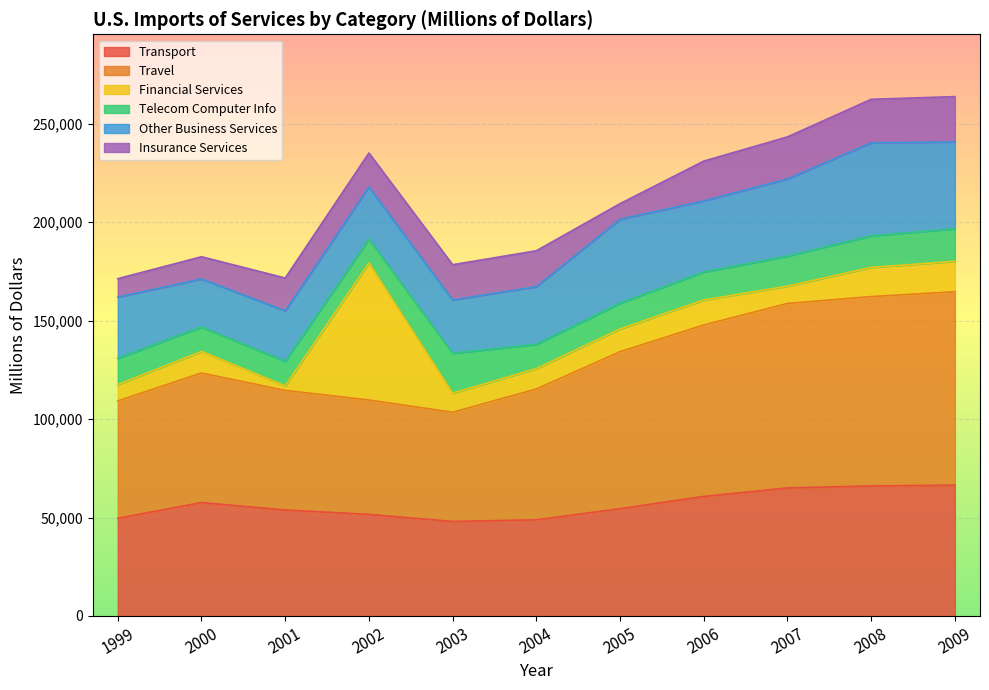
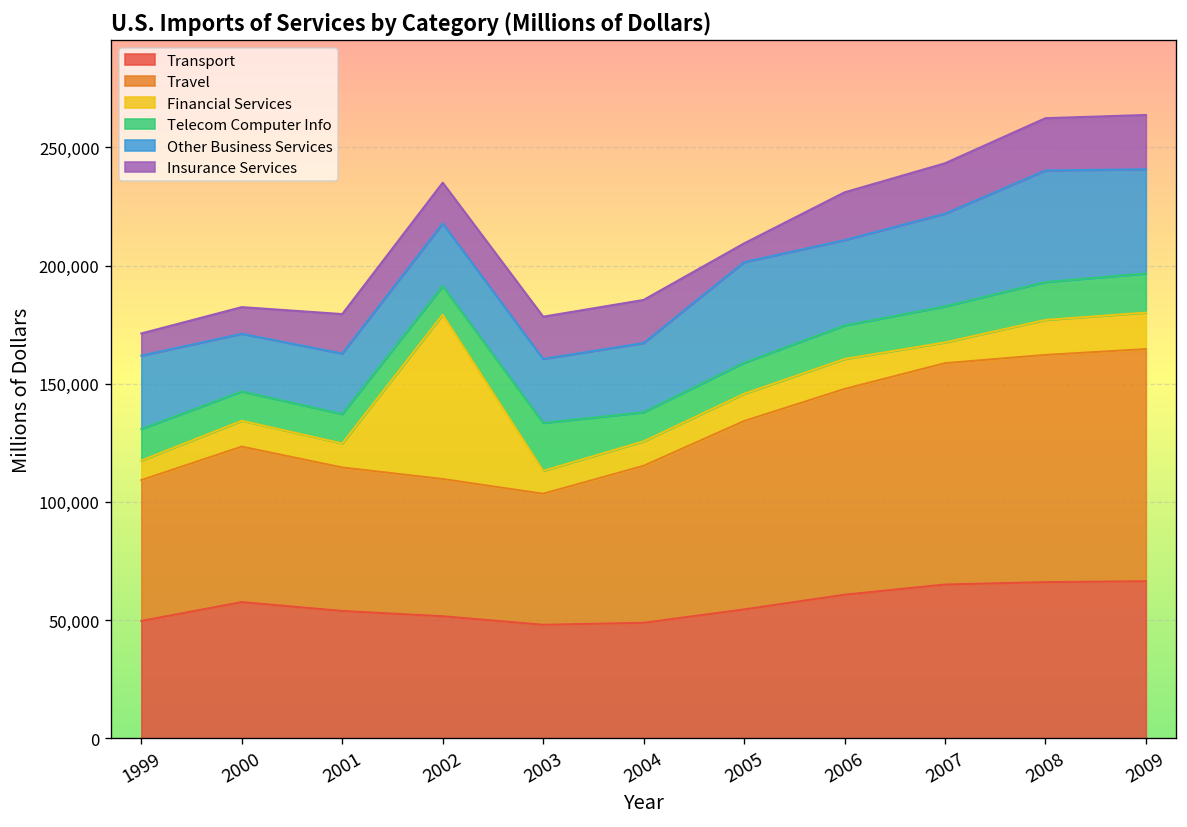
  {
    "Financial Services": {
      "1999": "8,000",
      "2000": "11,000",
-     "2001": "2,000",
+     "2001": "10,000",
      "2002": "70,000",
      "2003": "10,000",
      "2004": "10,000",
      "2005": "12,000",
      "2006": "13,000",
      "2007": "9,000",
      "2008": "15,000",
      "2009": "15,000"
    },
    "Telecom Computer Info": {
      "1999": "13,000",
      "2000": "12,000",
      "2001": "12,000",
      "2002": "12,000",
      "2003": "20,000",
      "2004": "12,000",
      "2005": "13,000",
      "2006": "14,000",
      "2007": "15,000",
      "2008": "16,000",
      "2009": "17,000"
    },
    "Other Business Services": {
      "1999": "31,000",
      "2000": "24,000",
      "2001": "26,000",
      "2002": "27,000",
      "2003": "27,000",
      "2004": "29,000",
      "2005": "43,000",
      "2006": "36,000",
      "2007": "39,000",
      "2008": "47,000",
      "2009": "44,000"
    },
    "Insurance Services": {
      "1999": "9,000",
      "2000": "11,000",
      "2001": "17,000",
      "2002": "17,000",
      "2003": "18,000",
      "2004": "18,000",
      "2005": "8,000",
      "2006": "20,000",
      "2007": "21,000",
      "2008": "22,000",
      "2009": "23,000"
    }
  }
